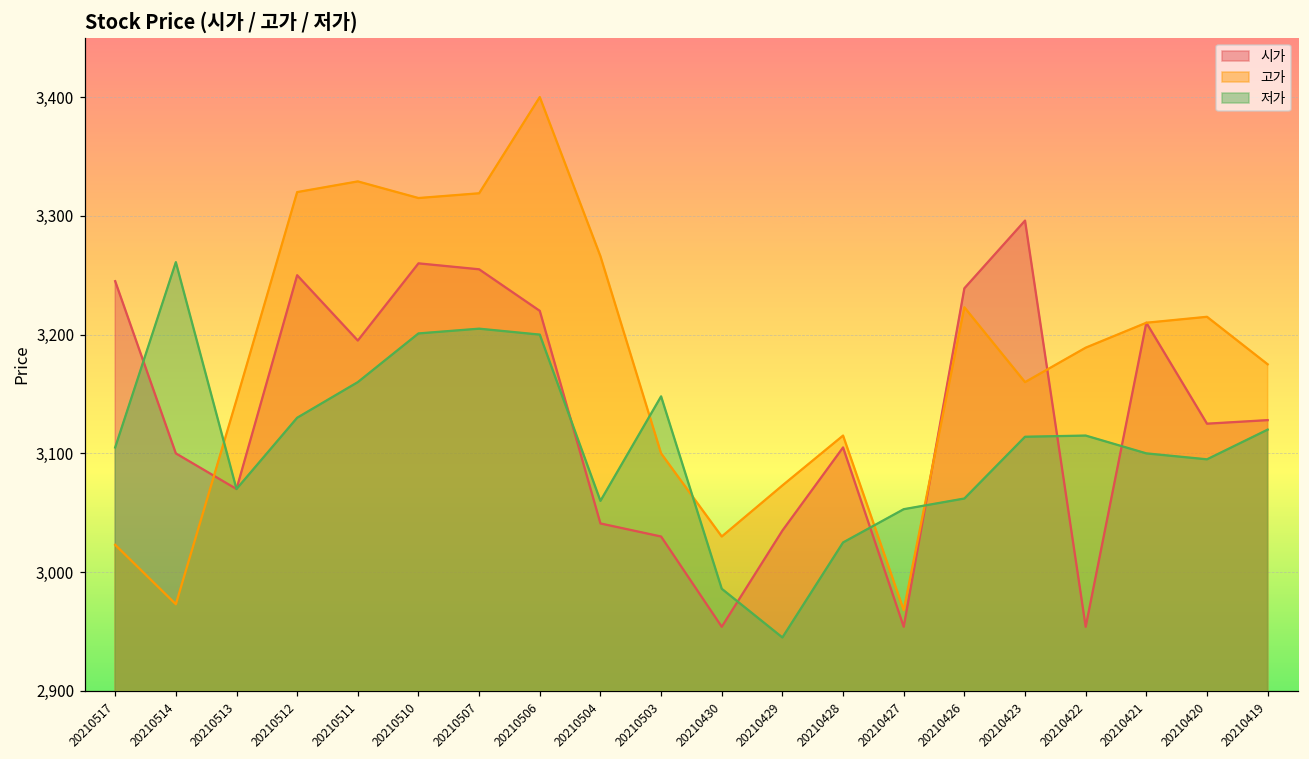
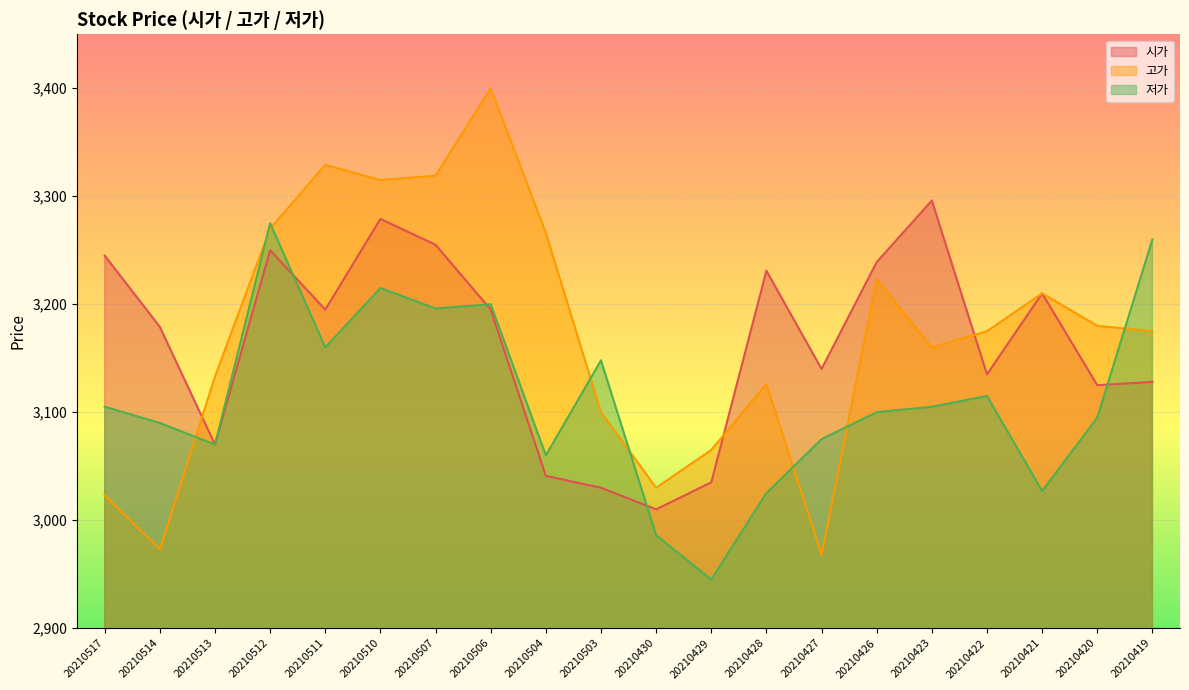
  {
    "시가": {
      "20210517": "3,245",
-     "20210514": "3,100",
+     "20210514": "3,179",
      "20210512": "3,250",
      "20210511": "3,195",
-     "20210510": "3,260",
+     "20210510": "3,279",
      "20210507": "3,255",
-     "20210506": "3,220",
+     "20210506": "3,195",
      "20210504": "3,041",
      "20210503": "3,030",
-     "20210430": "2,954",
+     "20210430": "3,010",
      "20210429": "3,035",
-     "20210428": "3,105",
-     "20210427": "2,954",
+     "20210428": "3,231",
+     "20210427": "3,140",
      "20210426": "3,239",
      "20210423": "3,296",
-     "20210422": "2,954",
+     "20210422": "3,135",
      "20210420": "3,125",
      "20210419": "3,128"
    },
    "고가": {
      "20210517": "3,023",
      "20210514": "2,973",
-     "20210513": "3,145",
-     "20210512": "3,320",
+     "20210513": "3,133",
+     "20210512": "3,270",
      "20210511": "3,329",
      "20210510": "3,315",
      "20210507": "3,319",
      "20210506": "3,400",
      "20210504": "3,266",
      "20210503": "3,100",
      "20210430": "3,030",
-     "20210429": "3,073",
-     "20210428": "3,115",
+     "20210429": "3,065",
+     "20210428": "3,126",
      "20210427": "2,968",
      "20210426": "3,223",
      "20210423": "3,160",
-     "20210422": "3,189",
-     "20210420": "3,215",
+     "20210422": "3,175",
+     "20210420": "3,180",
      "20210419": "3,175"
    },
    "저가": {
      "20210517": "3,105",
-     "20210514": "3,261",
-     "20210512": "3,130",
+     "20210514": "3,090",
+     "20210512": "3,275",
      "20210511": "3,160",
-     "20210510": "3,201",
-     "20210507": "3,205",
+     "20210510": "3,215",
+     "20210507": "3,196",
      "20210506": "3,200",
      "20210504": "3,060",
      "20210503": "3,148",
      "20210430": "2,986",
      "20210429": "2,945",
      "20210428": "3,025",
-     "20210427": "3,053",
-     "20210426": "3,062",
-     "20210423": "3,114",
+     "20210427": "3,075",
+     "20210426": "3,100",
+     "20210423": "3,105",
      "20210422": "3,115",
-     "20210421": "3,100",
+     "20210421": "3,027",
      "20210420": "3,095",
-     "20210419": "3,120"
+     "20210419": "3,260"
    }
  }
